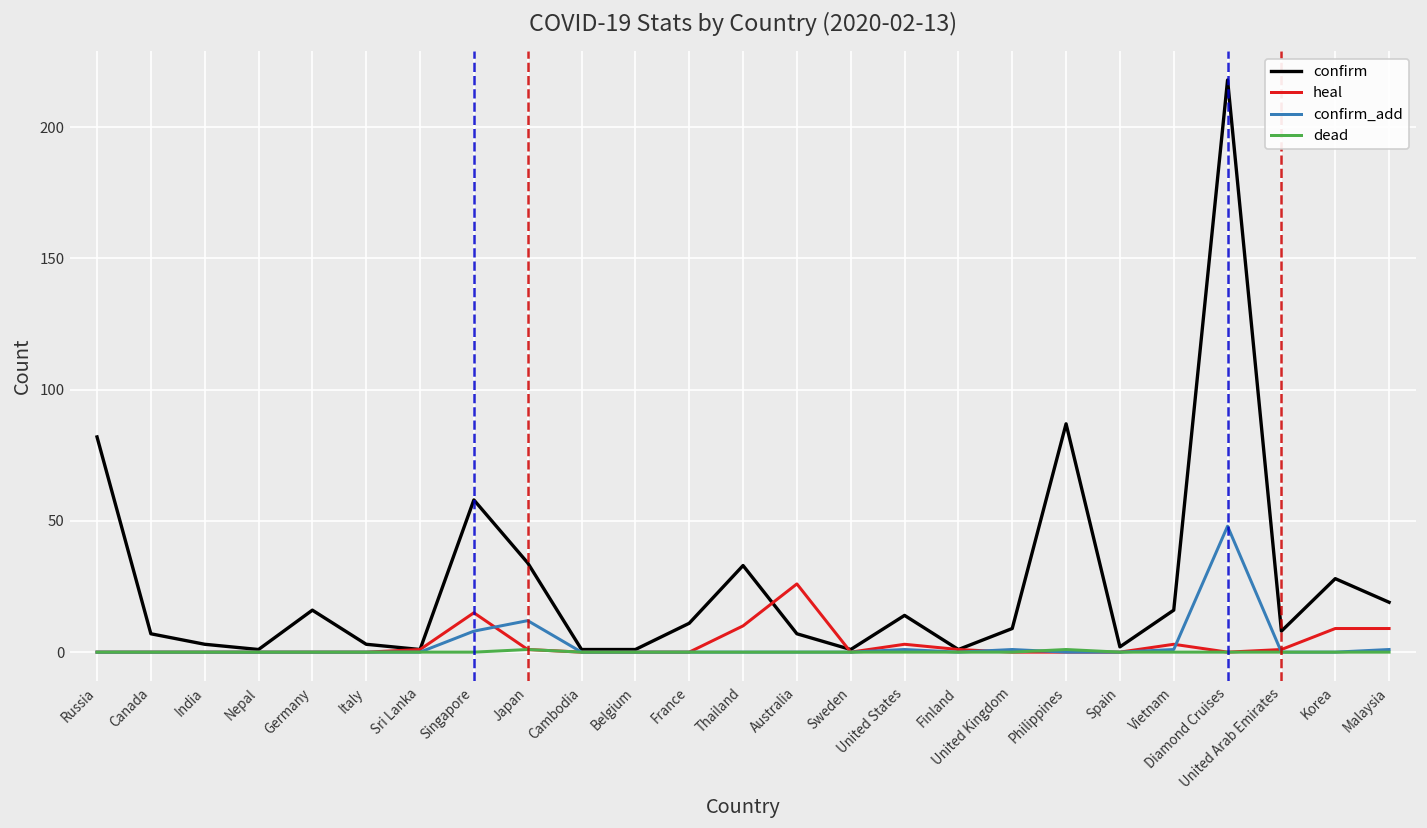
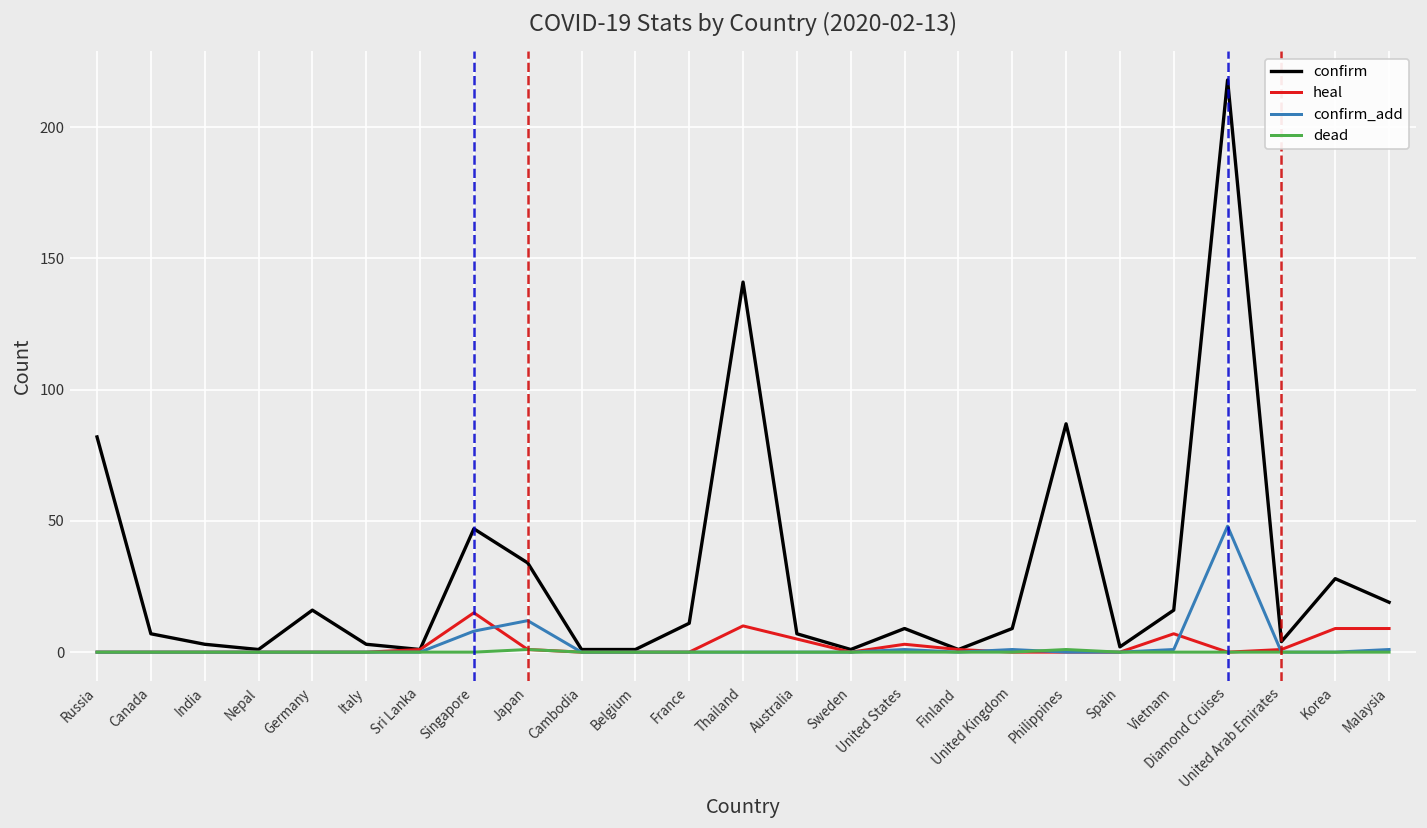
  {
    "confirm": {
      "Russia": 82,
      "Canada": 7,
      "India": 3,
      "Germany": 16,
      "Italy": 3,
-     "Singapore": 58,
+     "Singapore": 47,
      "Japan": 34,
      "France": 11,
-     "Thailand": 33,
+     "Thailand": 141,
      "Australia": 7,
-     "United States": 14,
+     "United States": 9,
      "United Kingdom": 9,
      "Philippines": 87,
      "Spain": 2,
      "Vietnam": 16,
      "Diamond Cruises": 218,
-     "United Arab Emirates": 8,
+     "United Arab Emirates": 4,
      "Korea": 28,
      "Malaysia": 19
    },
    "heal": {
      "Singapore": 15,
      "Thailand": 10,
-     "Australia": 26,
+     "Australia": 5,
      "United States": 3,
-     "Vietnam": 3,
+     "Vietnam": 7,
      "Korea": 9,
      "Malaysia": 9
    },
    "confirm_add": {
      "Singapore": 8,
      "Japan": 12,
      "Diamond Cruises": 48
    },
    "dead": {
      "Singapore": 0
    }
  }
